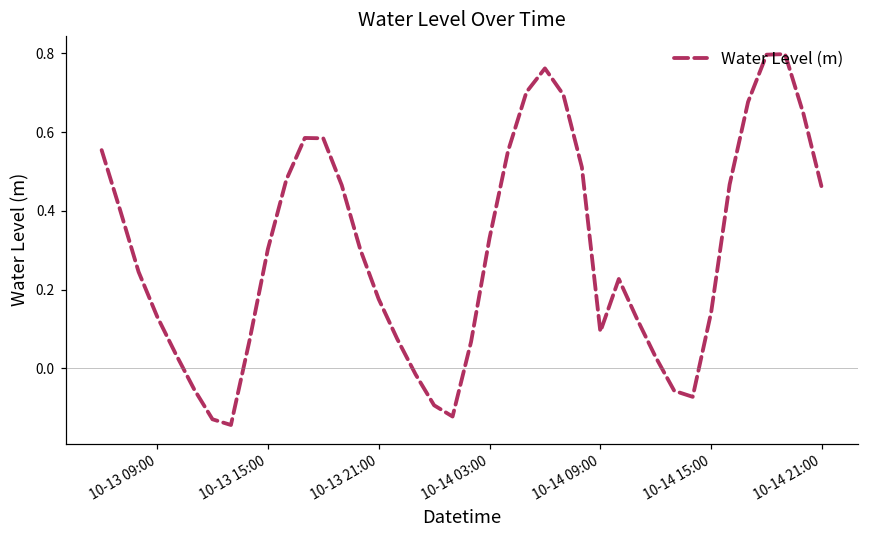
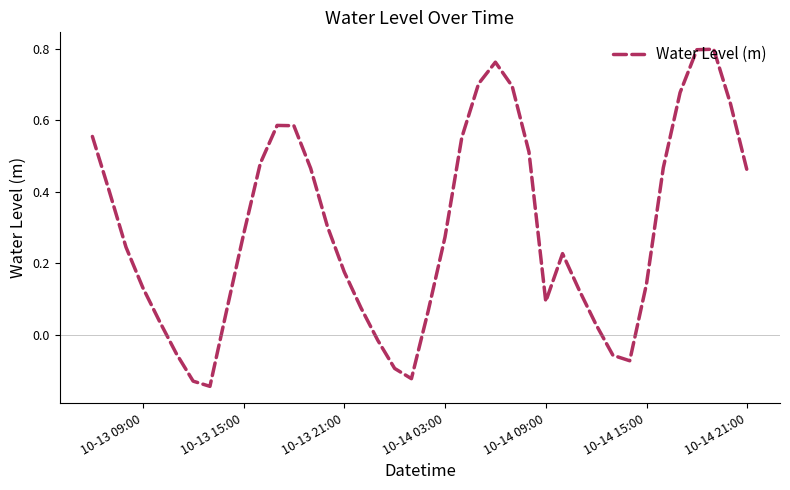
  {
    "10-13 09:00": 0.13,
-   "10-13 15:00": 0.30,
+   "10-13 15:00": 0.28,
    "10-13 21:00": 0.18,
-   "10-14 03:00": 0.33,
+   "10-14 03:00": 0.27,
    "10-14 09:00": 0.09,
    "10-14 15:00": 0.14,
    "10-14 21:00": 0.46
  }
